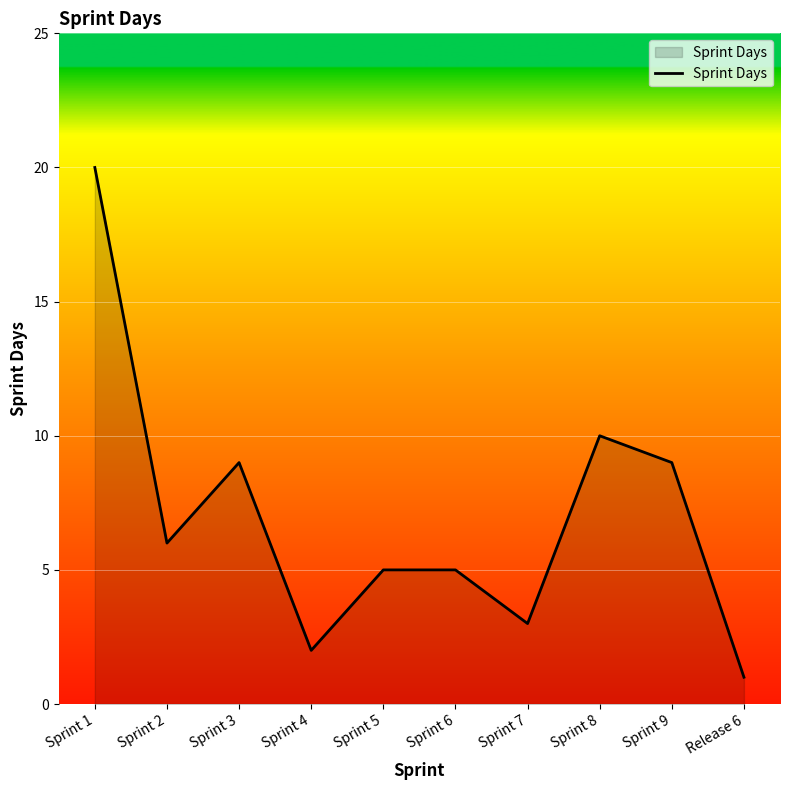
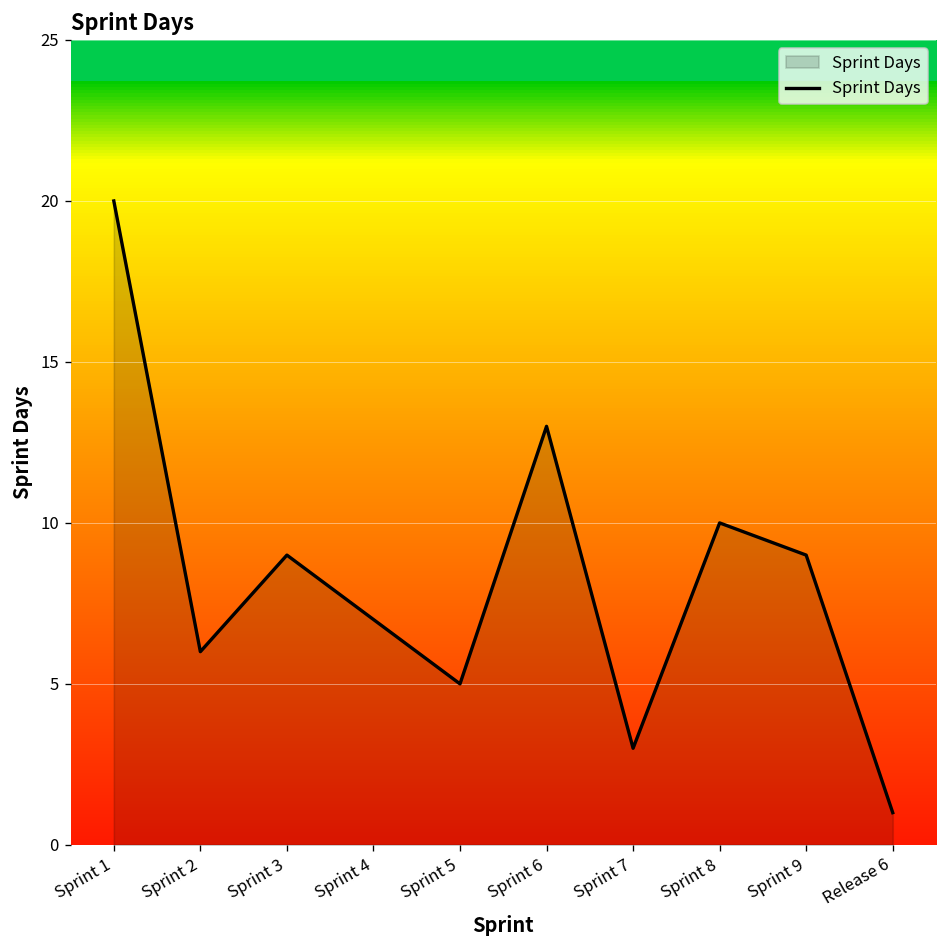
  {
    "Sprint 1": 20,
    "Sprint 2": 6,
    "Sprint 3": 9,
-   "Sprint 4": 2,
+   "Sprint 4": 7,
    "Sprint 5": 5,
-   "Sprint 6": 5,
+   "Sprint 6": 13,
    "Sprint 7": 3,
    "Sprint 8": 10,
    "Sprint 9": 9,
    "Release 6": 1
  }
